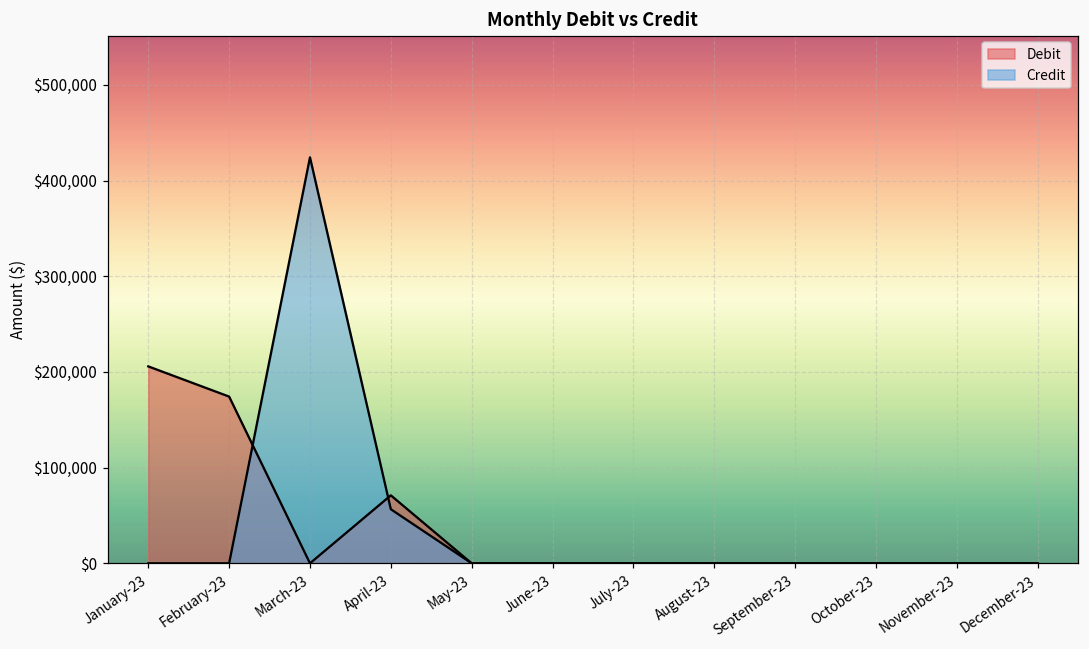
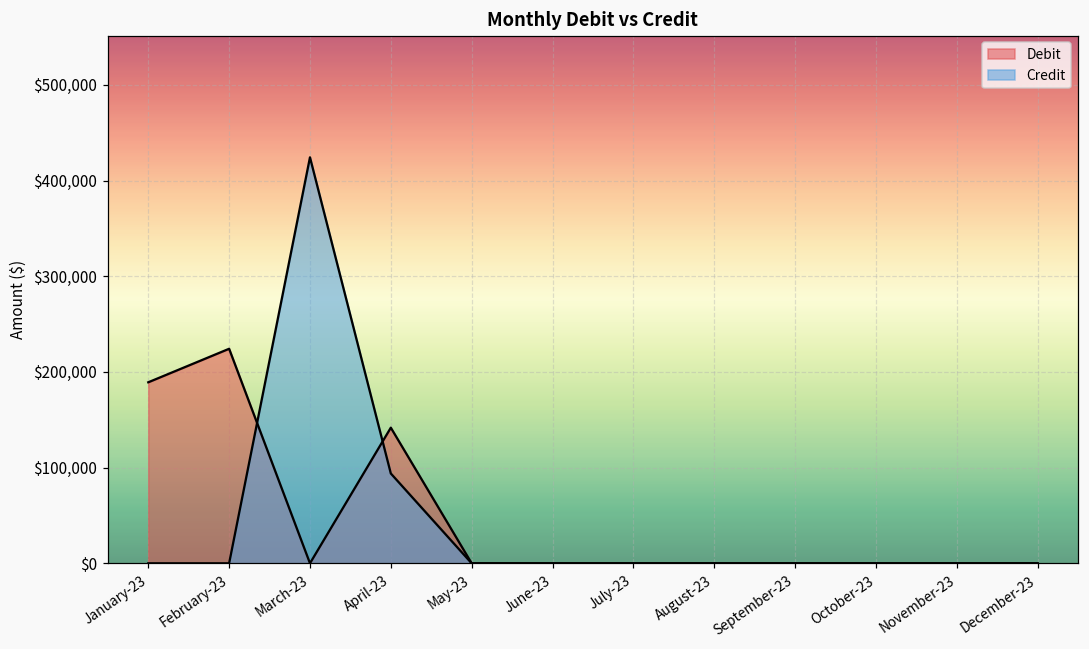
  {
    "Debit": {
-     "January-23": "$210,000",
-     "February-23": "$170,000",
+     "January-23": "$190,000",
+     "February-23": "$220,000",
      "March-23": "$0",
-     "April-23": "$70,000"
+     "April-23": "$140,000"
    },
    "Credit": {
      "January-23": "$0",
      "February-23": "$0",
      "March-23": "$420,000",
-     "April-23": "$60,000"
+     "April-23": "$90,000"
    }
  }
